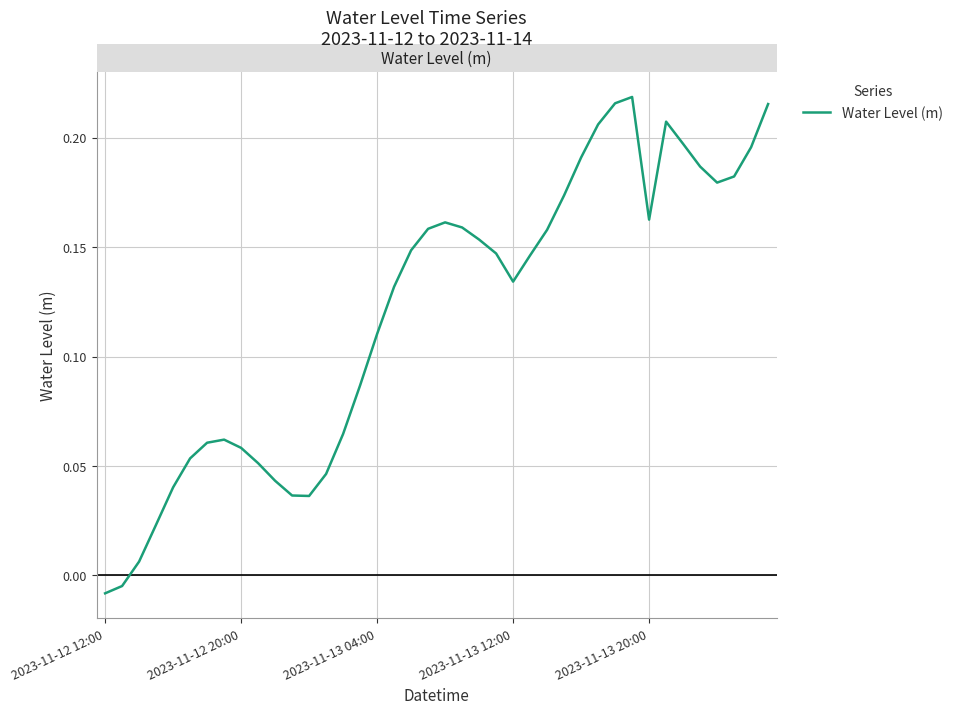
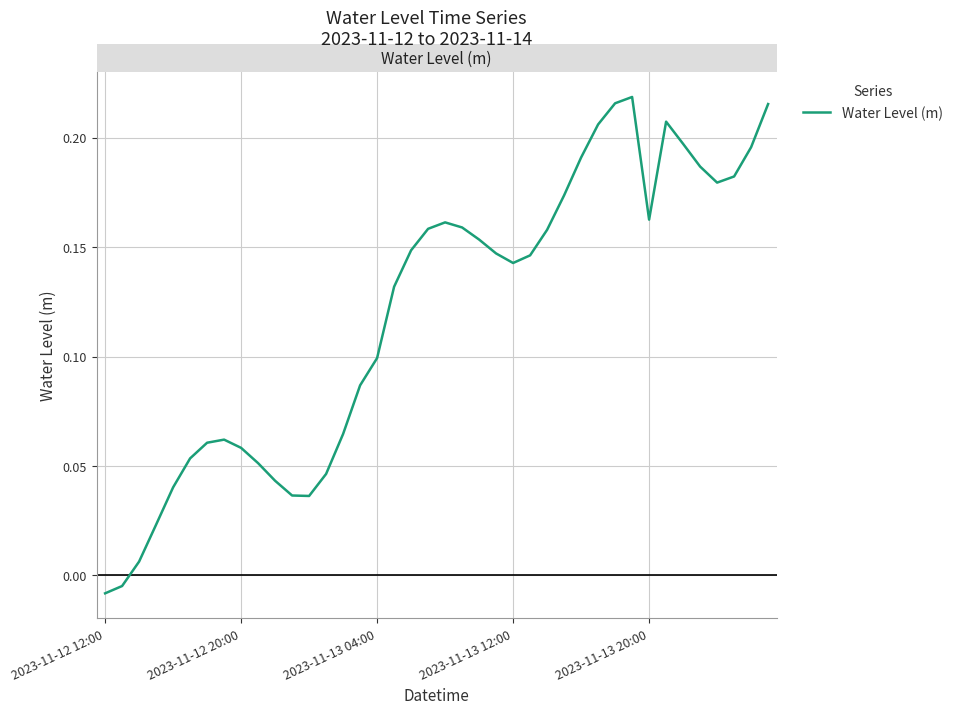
  {
    "2023-11-12 12:00": -0.008,
    "2023-11-12 20:00": 0.058,
-   "2023-11-13 04:00": 0.110,
-   "2023-11-13 12:00": 0.134,
+   "2023-11-13 04:00": 0.099,
+   "2023-11-13 12:00": 0.143,
    "2023-11-13 20:00": 0.163
  }
